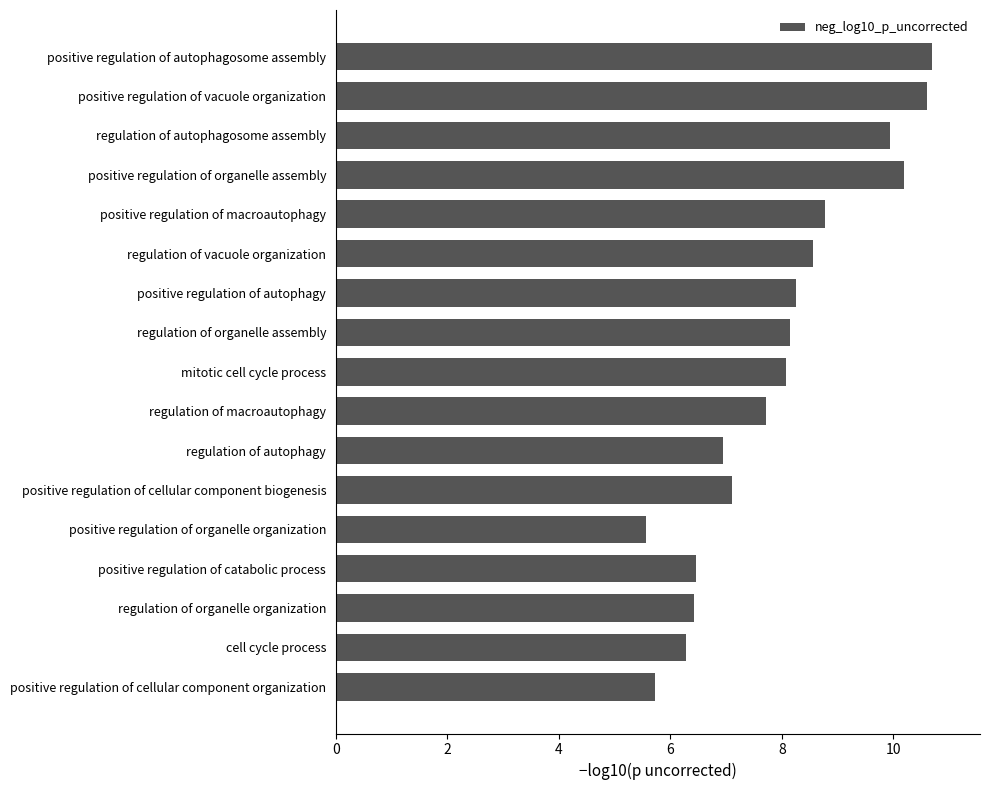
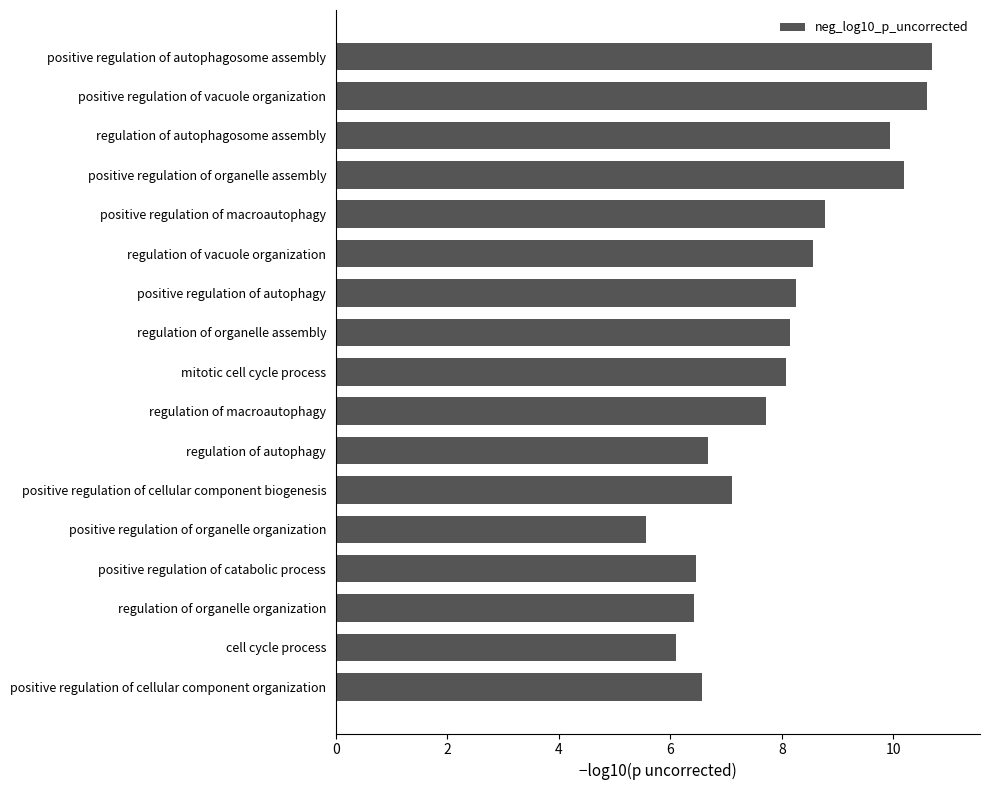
  {
    "positive regulation of autophagosome assembly": 10.7,
    "positive regulation of vacuole organization": 10.6,
    "regulation of autophagosome assembly": 10.0,
    "positive regulation of organelle assembly": 10.2,
    "positive regulation of macroautophagy": 8.8,
    "regulation of vacuole organization": 8.6,
    "positive regulation of autophagy": 8.3,
    "regulation of organelle assembly": 8.1,
    "mitotic cell cycle process": 8.1,
    "regulation of macroautophagy": 7.7,
-   "regulation of autophagy": 7.0,
+   "regulation of autophagy": 6.7,
    "positive regulation of cellular component biogenesis": 7.1,
    "positive regulation of organelle organization": 5.6,
    "positive regulation of catabolic process": 6.5,
    "regulation of organelle organization": 6.4,
-   "cell cycle process": 6.3,
-   "positive regulation of cellular component organization": 5.7
+   "cell cycle process": 6.1,
+   "positive regulation of cellular component organization": 6.6
  }
